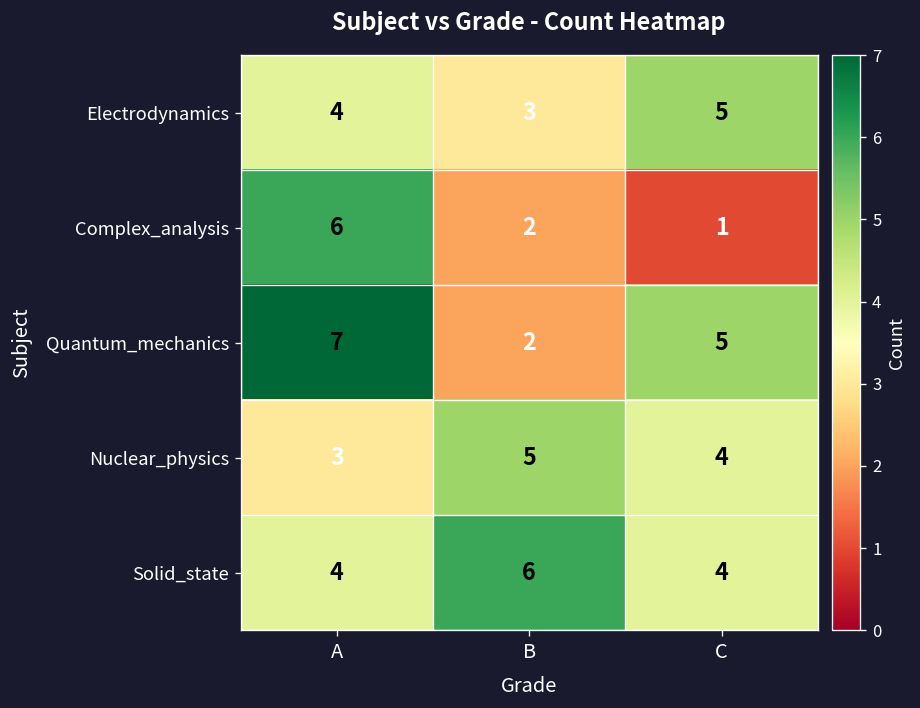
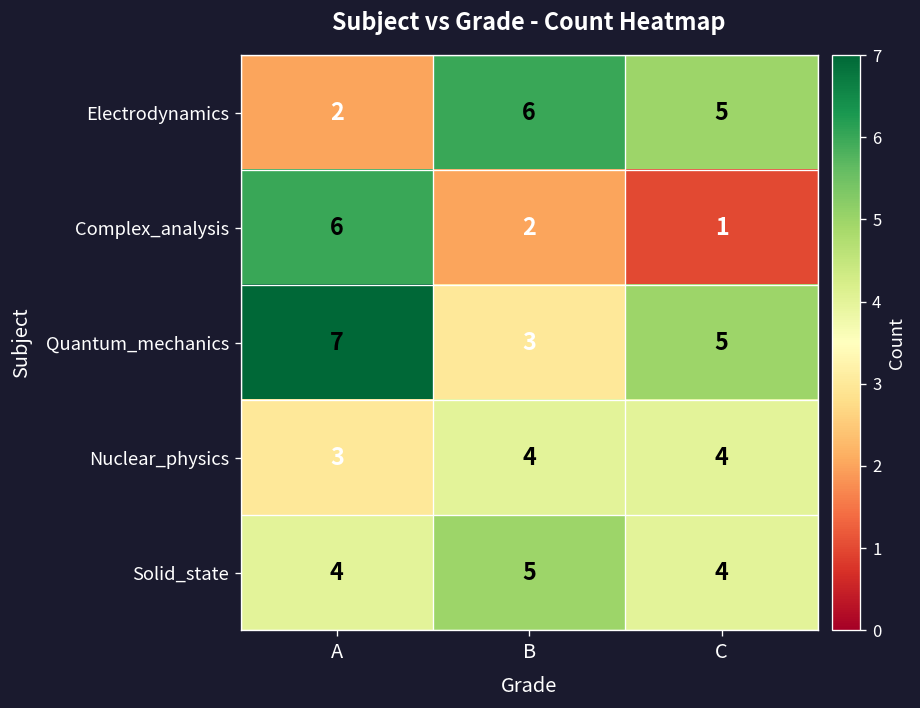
  {
    "Electrodynamics": {
-     "A": 4,
-     "B": 3,
+     "A": 2,
+     "B": 6,
      "C": 5
    },
    "Complex_analysis": {
      "A": 6,
      "B": 2,
      "C": 1
    },
    "Quantum_mechanics": {
      "A": 7,
-     "B": 2,
+     "B": 3,
      "C": 5
    },
    "Nuclear_physics": {
      "A": 3,
-     "B": 5,
+     "B": 4,
      "C": 4
    },
    "Solid_state": {
      "A": 4,
-     "B": 6,
+     "B": 5,
      "C": 4
    }
  }
